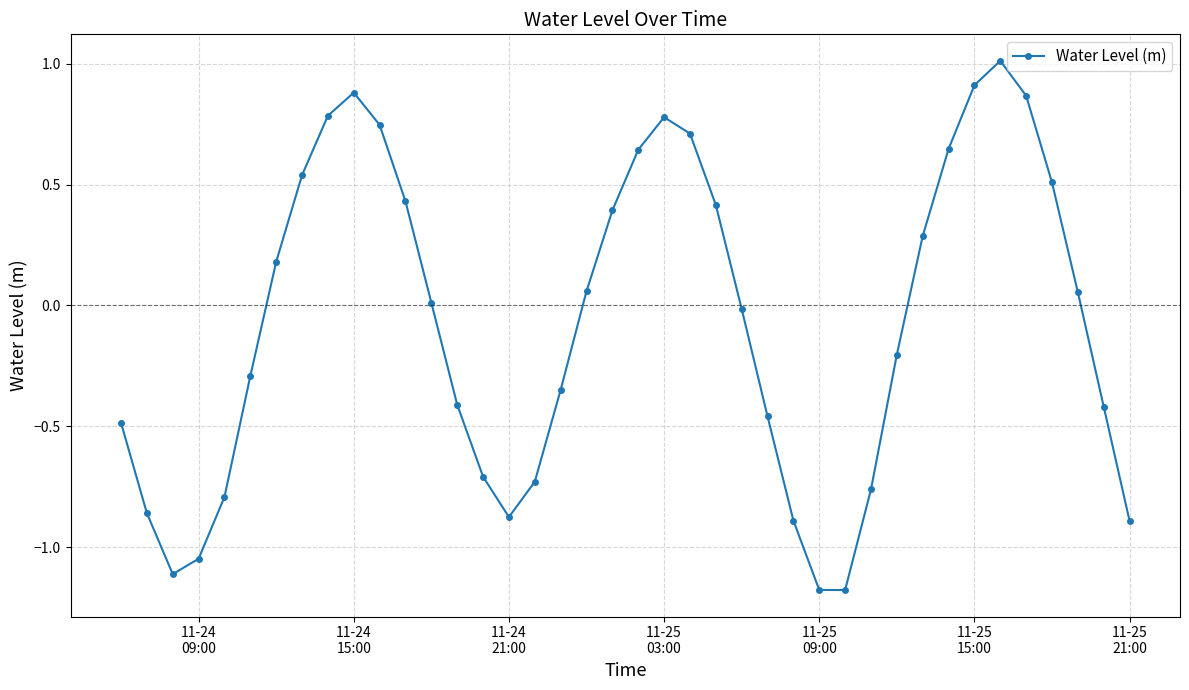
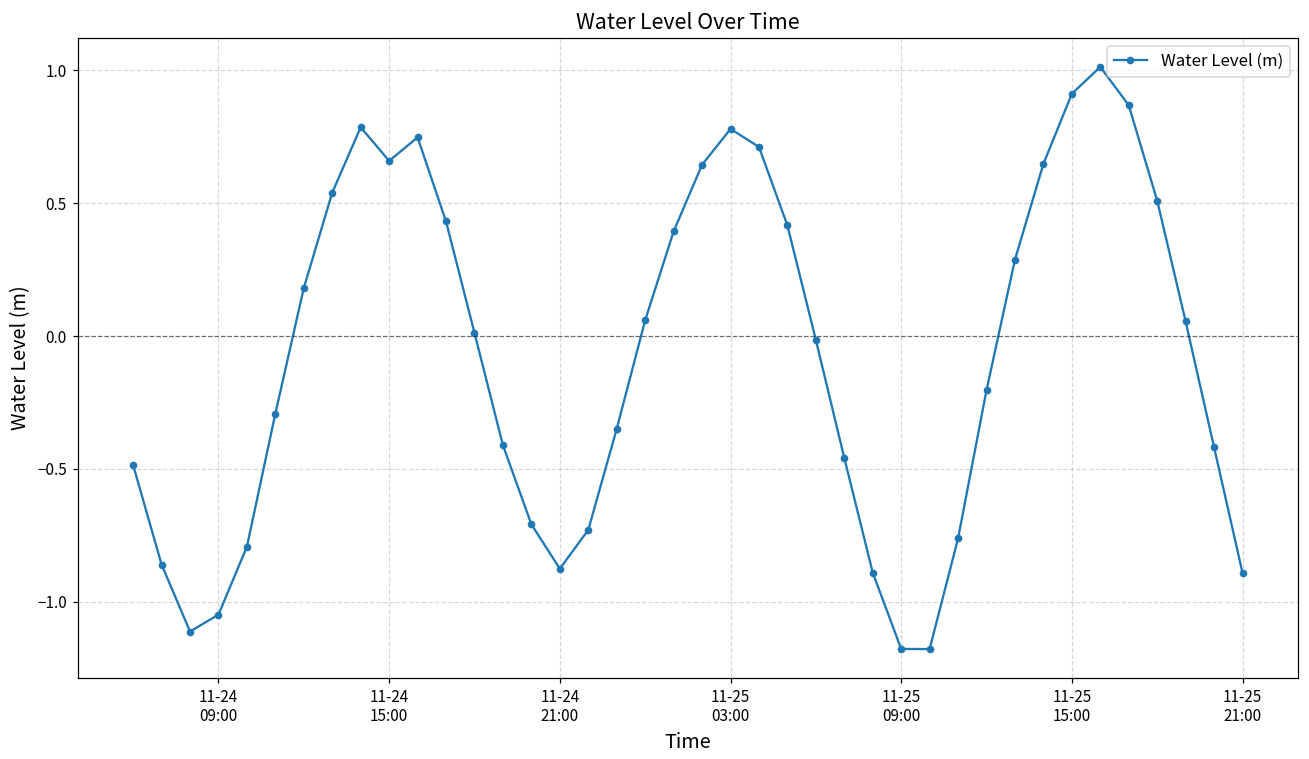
  {
    "11-24 09:00": -1.05,
-   "11-24 15:00": 0.88,
+   "11-24 15:00": 0.66,
    "11-24 21:00": -0.88,
    "11-25 03:00": 0.78,
    "11-25 09:00": -1.18,
    "11-25 15:00": 0.91,
    "11-25 21:00": -0.89
  }
